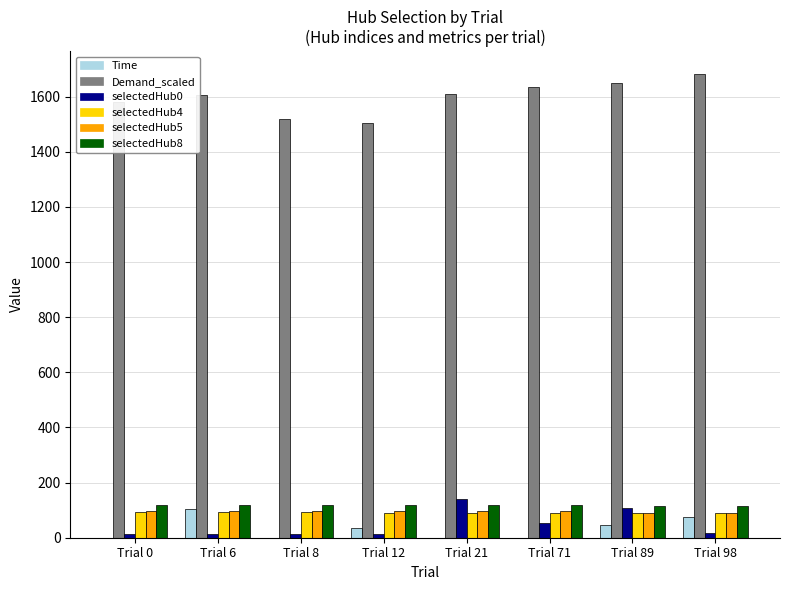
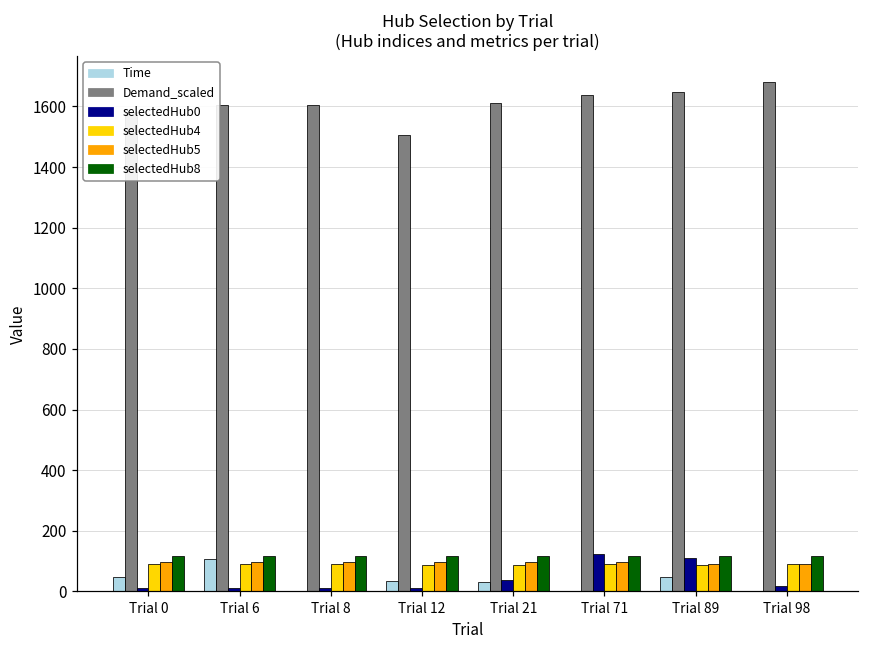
  {
    "Time": {
-     "Trial 0": 0,
+     "Trial 0": 50,
      "Trial 6": 110,
      "Trial 12": 30,
-     "Trial 21": 0,
+     "Trial 21": 30,
      "Trial 89": 50,
-     "Trial 98": 80
+     "Trial 98": 0
    },
    "Demand_scaled": {
      "Trial 6": 1600,
-     "Trial 8": 1520,
+     "Trial 8": 1610,
      "Trial 12": 1510,
      "Trial 21": 1610,
      "Trial 71": 1640,
      "Trial 89": 1650,
      "Trial 98": 1680
    },
    "selectedHub0": {
      "Trial 0": 10,
      "Trial 6": 10,
      "Trial 8": 10,
      "Trial 12": 10,
-     "Trial 21": 140,
-     "Trial 71": 50,
+     "Trial 21": 40,
+     "Trial 71": 120,
      "Trial 89": 110,
      "Trial 98": 20
    },
    "selectedHub8": {
      "Trial 0": 120,
      "Trial 6": 120,
      "Trial 8": 120,
      "Trial 12": 120,
      "Trial 21": 120,
      "Trial 71": 120,
      "Trial 89": 120,
      "Trial 98": 120
    }
  }
